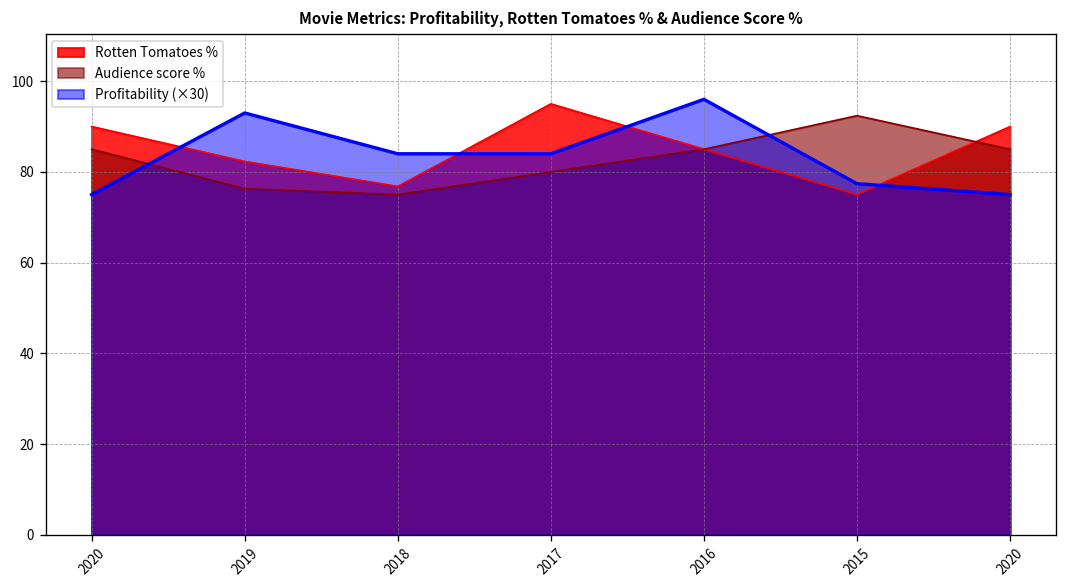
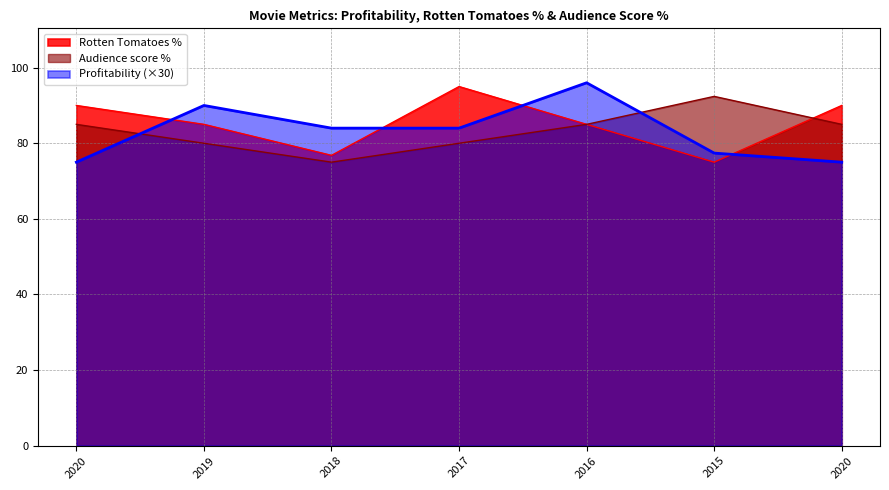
  {
    "Rotten Tomatoes %": {
-     "2019": 82,
+     "2019": 85,
      "2018": 77,
      "2017": 95,
      "2015": 75
    },
    "Audience score %": {
-     "2019": 76,
+     "2019": 80,
      "2018": 75,
      "2017": 80,
      "2015": 92
    },
    "Profitability (×30)": {
-     "2019": 93,
+     "2019": 90,
      "2018": 84,
      "2017": 84,
      "2016": 96,
      "2015": 77
    }
  }
